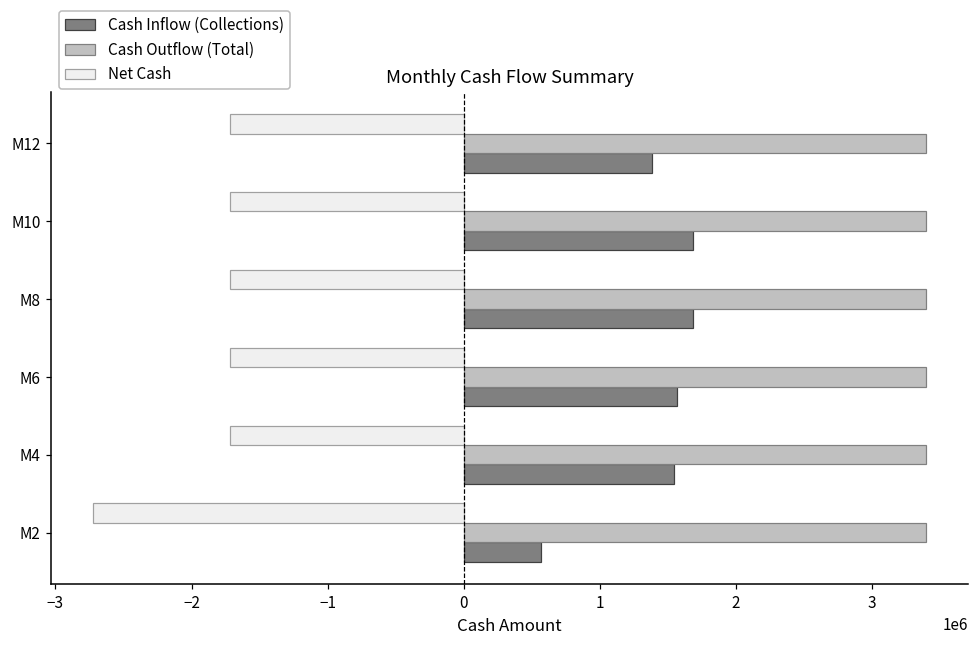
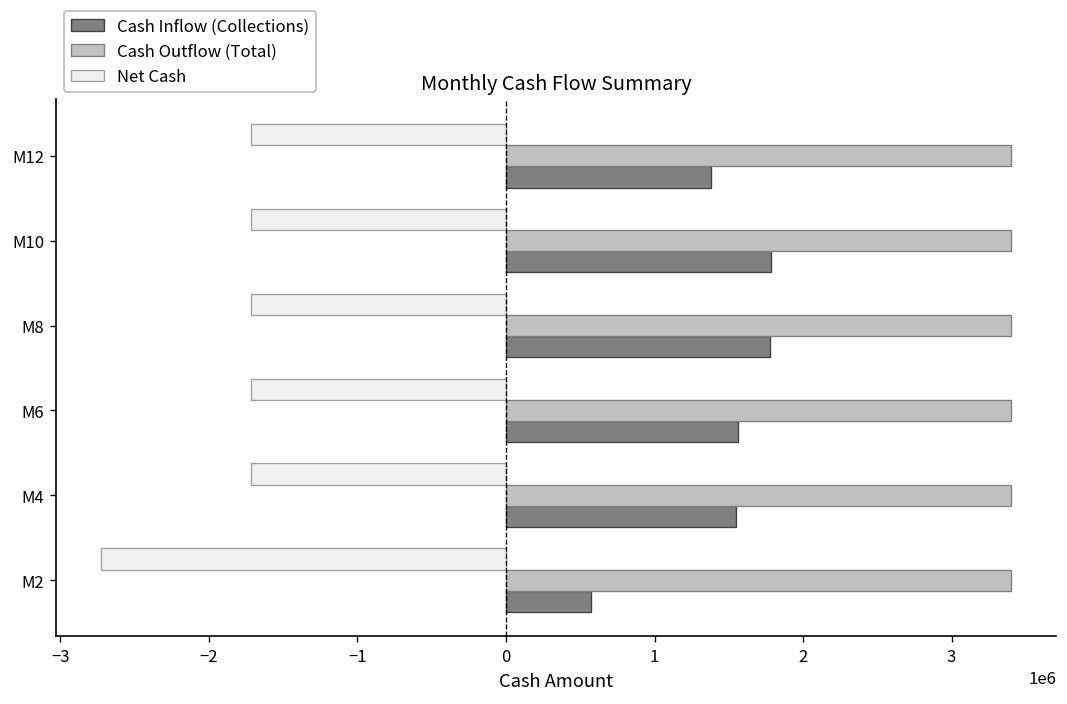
  {
    "Cash Inflow (Collections)": {
      "M12": 1380000,
-     "M10": 1680000,
-     "M8": 1680000,
+     "M10": 1790000,
+     "M8": 1780000,
      "M6": 1560000,
      "M4": 1550000,
      "M2": 570000
    },
    "Cash Outflow (Total)": {
      "M12": 3400000,
      "M10": 3400000,
      "M8": 3400000,
      "M6": 3400000,
      "M4": 3400000,
      "M2": 3400000
    },
    "Net Cash": {
      "M12": -1720000,
      "M10": -1720000,
      "M8": -1720000,
      "M6": -1720000,
      "M4": -1720000,
      "M2": -2730000
    }
  }
